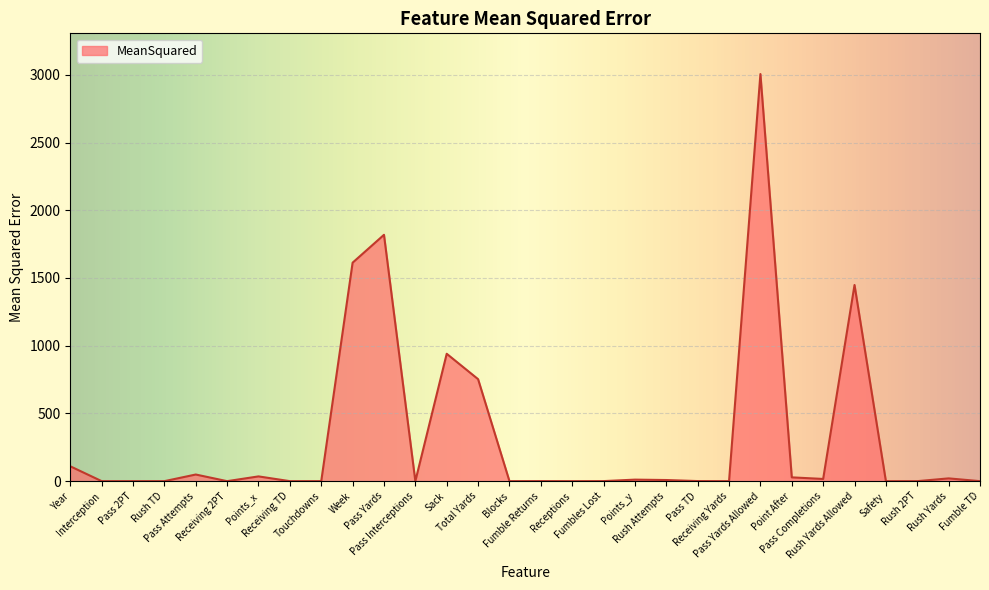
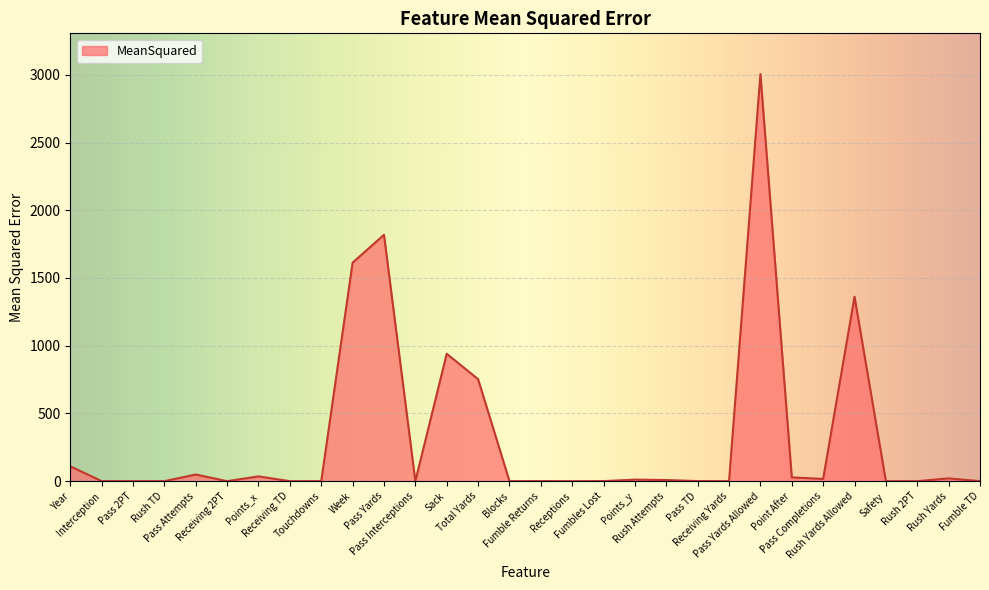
  {
    "Year": 110,
    "Interception": 0,
    "Pass 2PT": 0,
    "Rush TD": 0,
    "Pass Attempts": 50,
    "Receiving 2PT": 0,
    "Points_x": 40,
    "Receiving TD": 0,
    "Touchdowns": 0,
    "Week": 1610,
    "Pass Yards": 1820,
    "Pass Interceptions": 0,
    "Sack": 940,
    "Total Yards": 750,
    "Blocks": 0,
    "Fumble Returns": 0,
    "Receptions": 0,
    "Fumbles Lost": 0,
    "Points_y": 10,
    "Rush Attempts": 10,
    "Pass TD": 0,
    "Receiving Yards": 0,
    "Pass Yards Allowed": 3010,
    "Point After": 30,
    "Pass Completions": 20,
-   "Rush Yards Allowed": 1450,
+   "Rush Yards Allowed": 1360,
    "Safety": 0,
    "Rush 2PT": 0,
    "Rush Yards": 20,
    "Fumble TD": 0
  }
